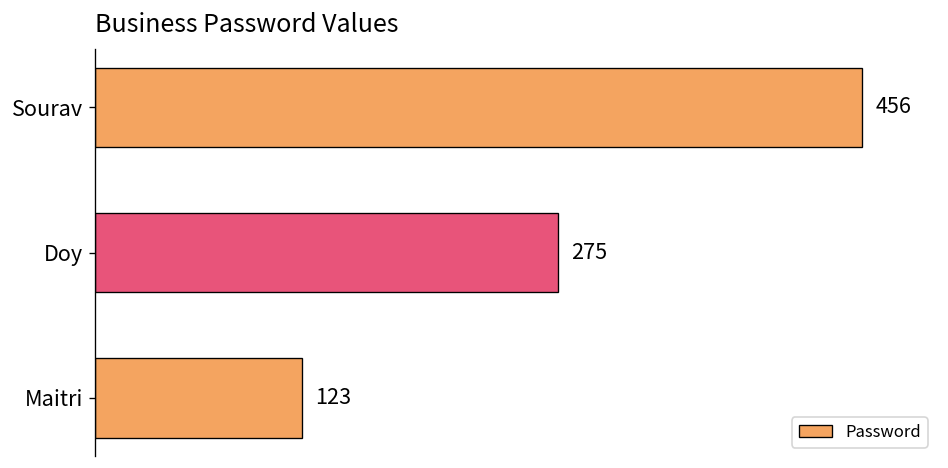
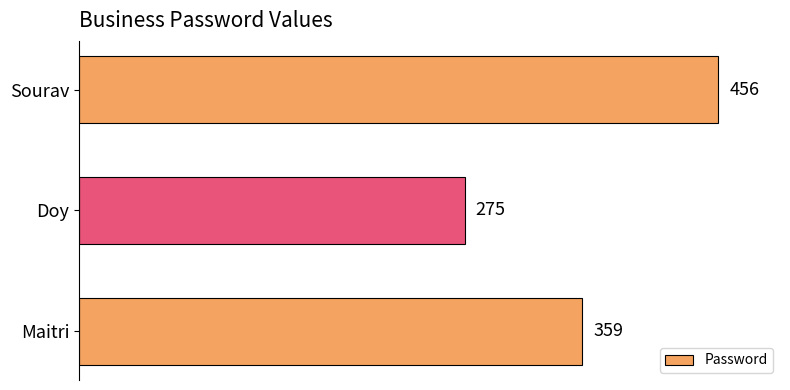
  {
    "Sourav": 456,
    "Doy": 275,
-   "Maitri": 123
+   "Maitri": 359
  }
